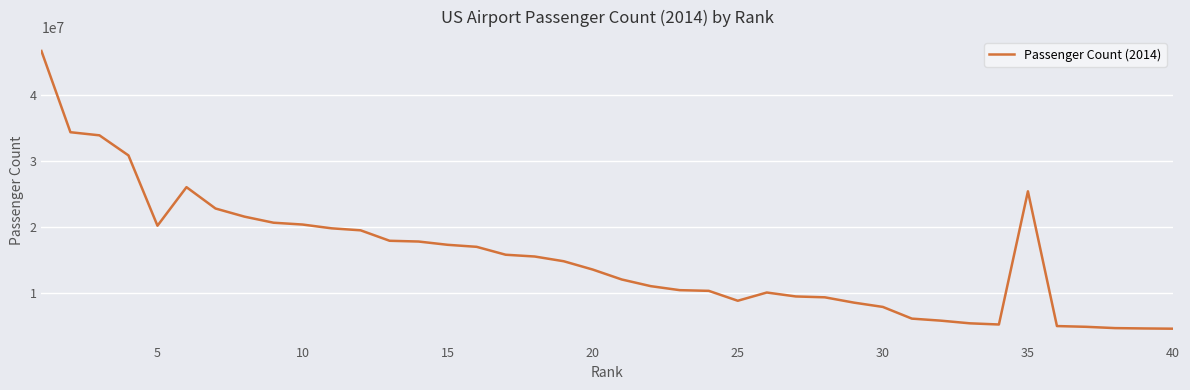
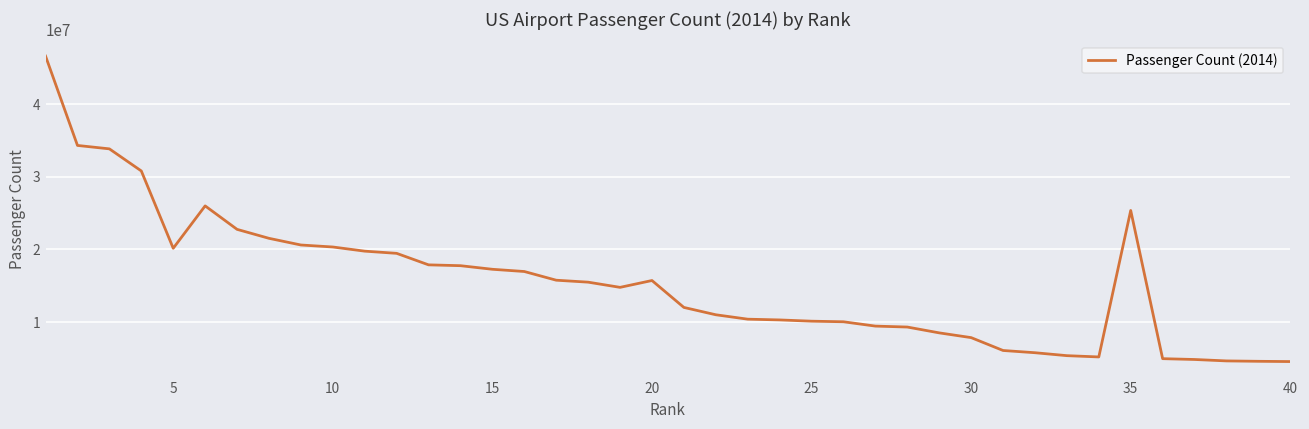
  {
    "5": 20000000,
    "10": 20000000,
    "15": 17000000,
-   "20": 14000000,
-   "25": 9000000,
+   "20": 16000000,
+   "25": 10000000,
    "30": 8000000,
    "35": 25000000,
    "40": 5000000
  }
